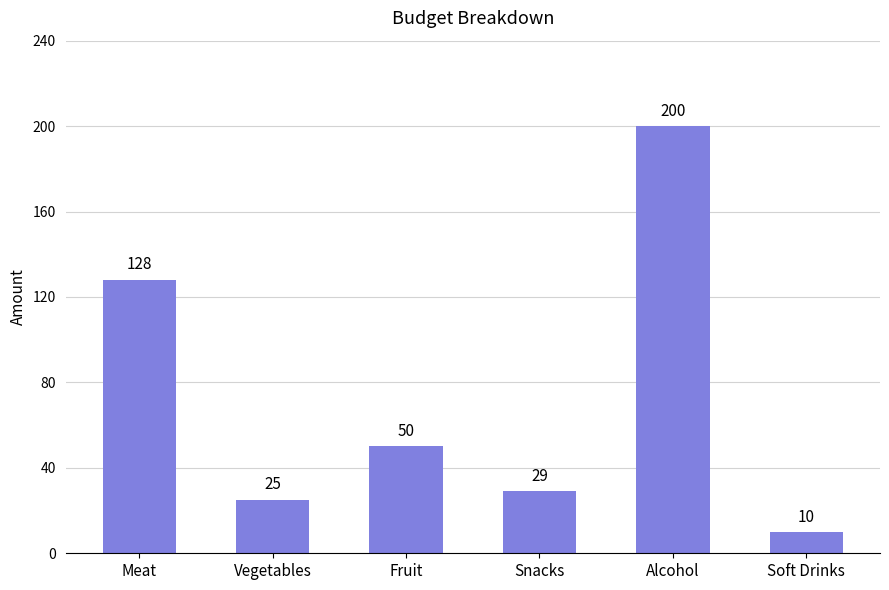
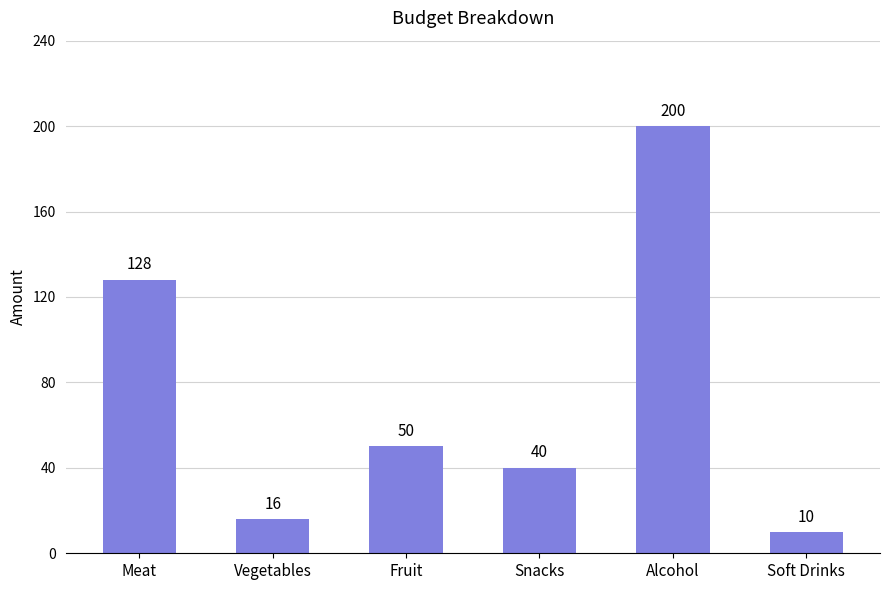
  {
    "Meat": 128,
-   "Vegetables": 25,
+   "Vegetables": 16,
    "Fruit": 50,
-   "Snacks": 29,
+   "Snacks": 40,
    "Alcohol": 200,
    "Soft Drinks": 10
  }
